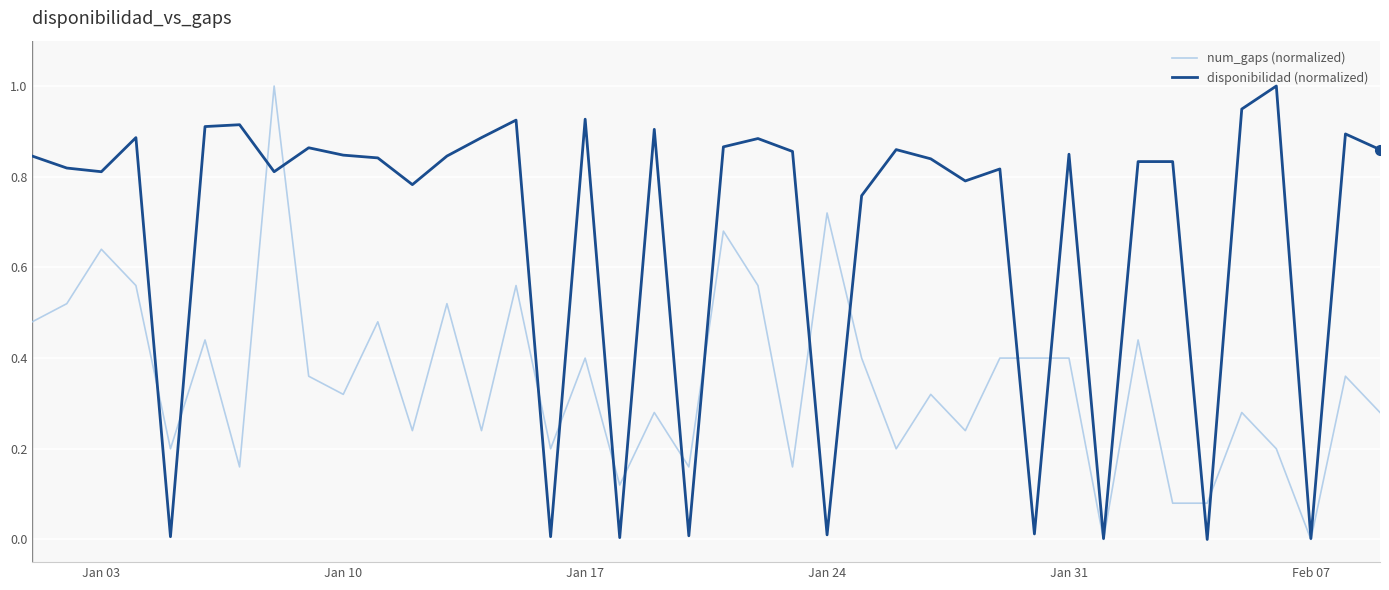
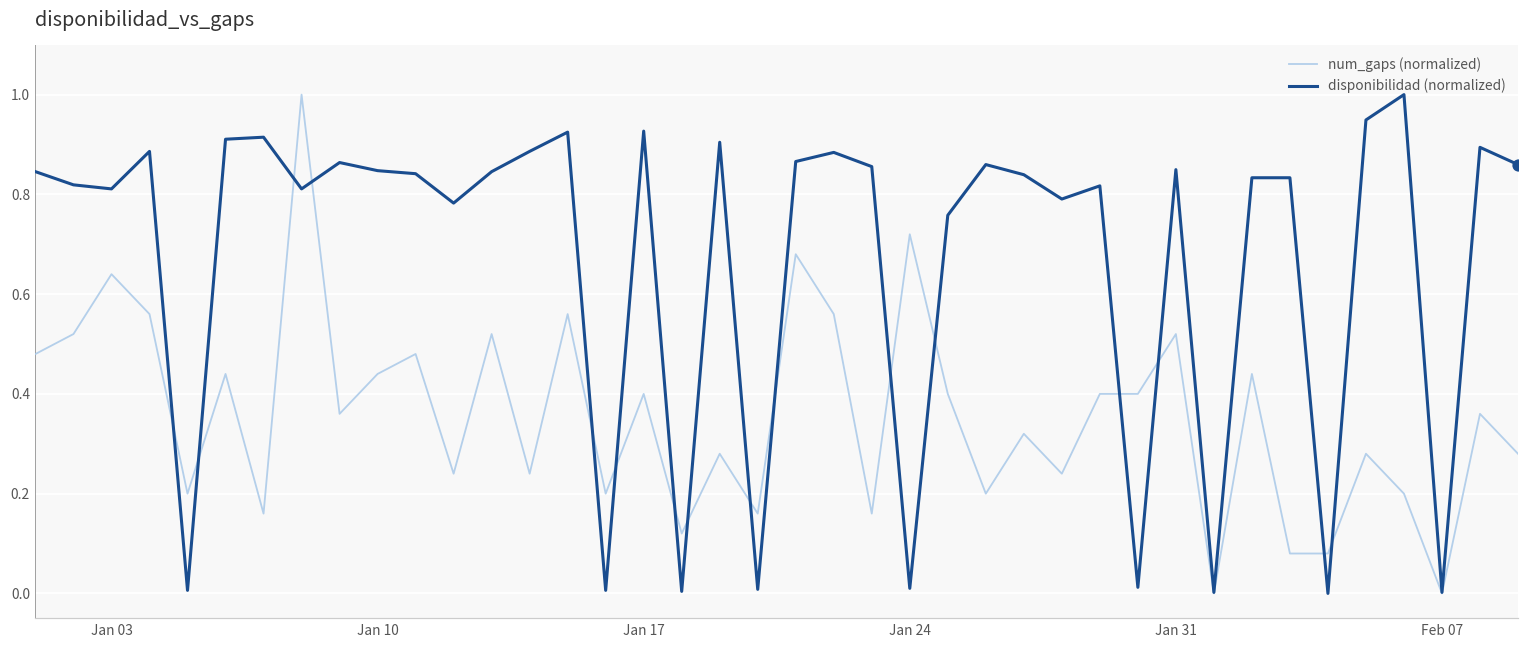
  {
    "num_gaps (normalized)": {
      "Jan 03": 0.64,
-     "Jan 10": 0.32,
+     "Jan 10": 0.44,
      "Jan 17": 0.40,
      "Jan 24": 0.72,
-     "Jan 31": 0.40
+     "Jan 31": 0.52
    }
  }
